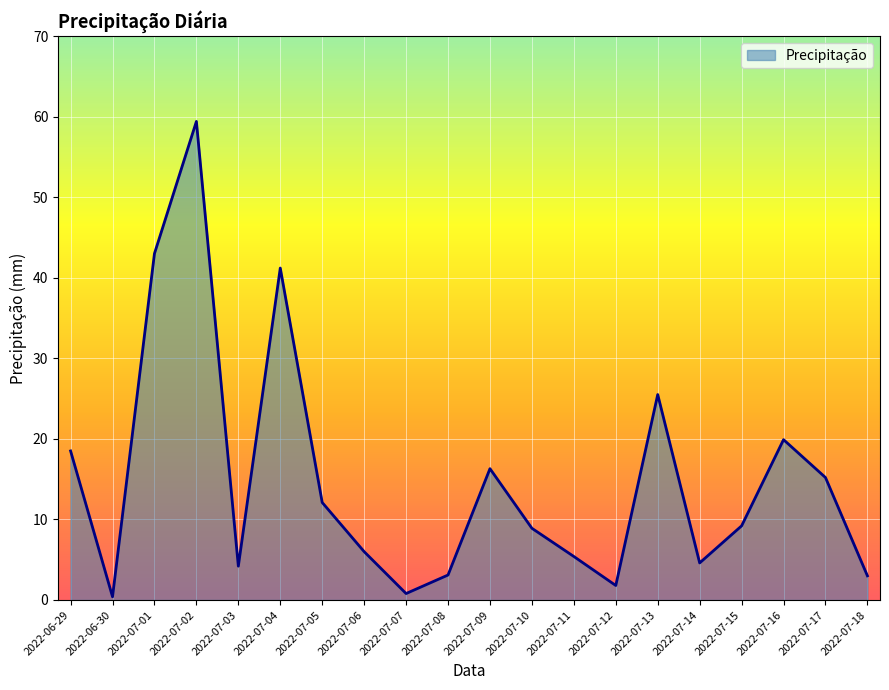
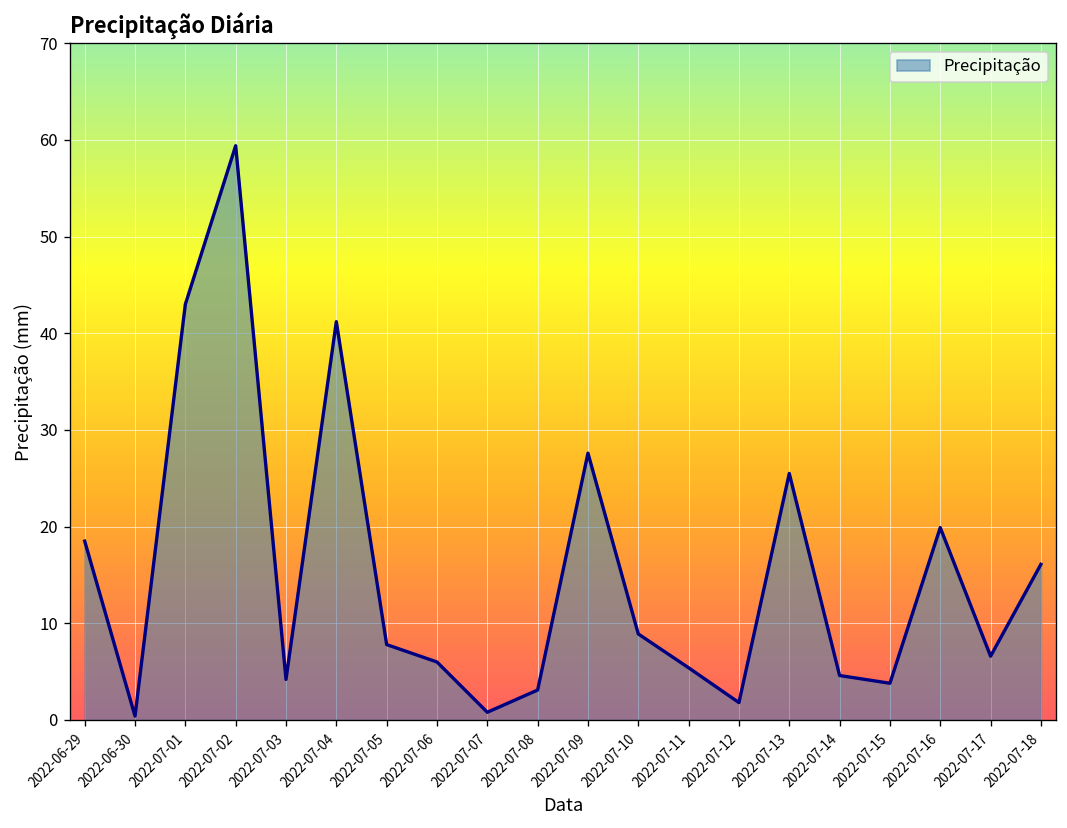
  {
    "2022-06-29": 19,
    "2022-06-30": 0,
    "2022-07-01": 43,
    "2022-07-02": 59,
    "2022-07-03": 4,
    "2022-07-04": 41,
-   "2022-07-05": 12,
+   "2022-07-05": 8,
    "2022-07-06": 6,
    "2022-07-07": 1,
    "2022-07-08": 3,
-   "2022-07-09": 16,
+   "2022-07-09": 28,
    "2022-07-10": 9,
    "2022-07-11": 5,
    "2022-07-12": 2,
    "2022-07-13": 26,
    "2022-07-14": 5,
-   "2022-07-15": 9,
+   "2022-07-15": 4,
    "2022-07-16": 20,
-   "2022-07-17": 15,
-   "2022-07-18": 3
+   "2022-07-17": 7,
+   "2022-07-18": 16
  }
